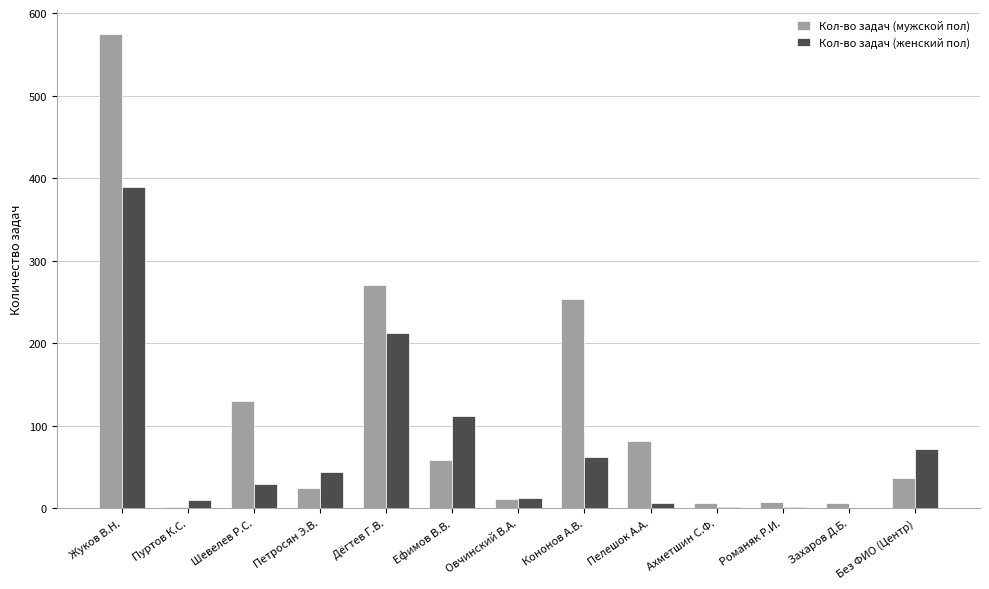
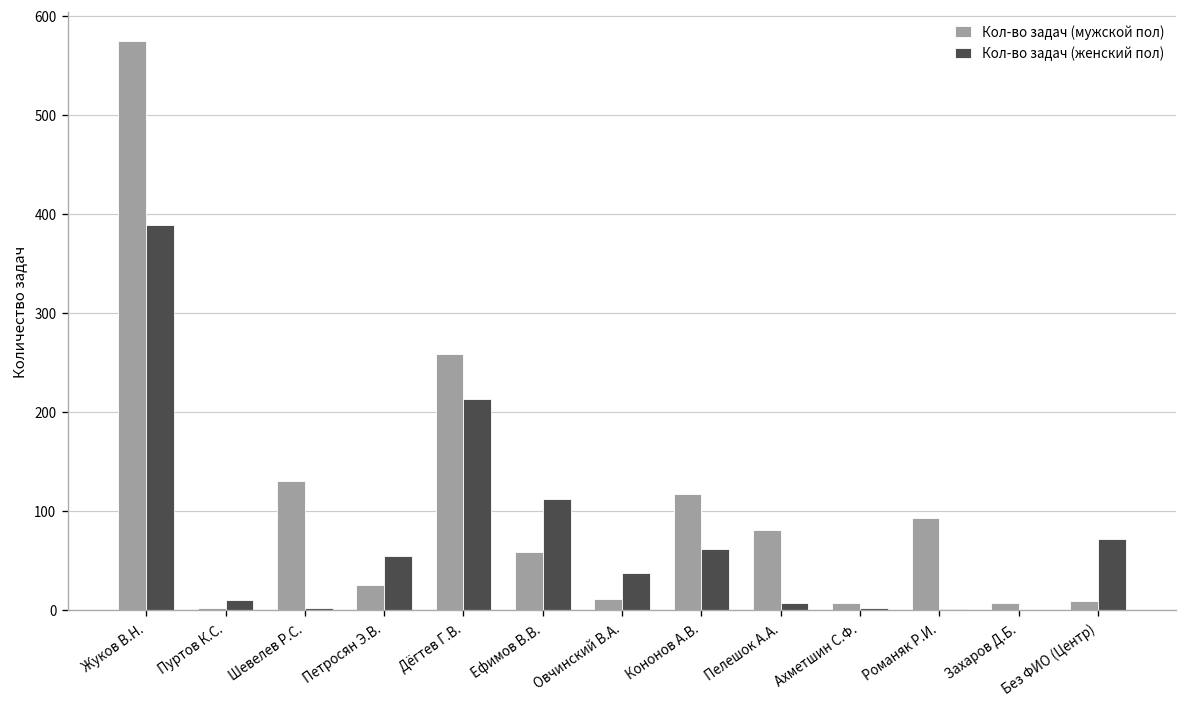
  {
    "Кол-во задач (мужской пол)": {
      "Жуков В.Н.": 580,
      "Шевелев Р.С.": 130,
      "Петросян Э.В.": 30,
-     "Дёгтев Г.В.": 270,
+     "Дёгтев Г.В.": 260,
      "Ефимов В.В.": 60,
      "Овчинский В.А.": 10,
-     "Кононов А.В.": 250,
+     "Кононов А.В.": 120,
      "Пелешок А.А.": 80,
      "Ахметшин С.Ф.": 10,
-     "Романяк Р.И.": 10,
+     "Романяк Р.И.": 90,
      "Захаров Д.Б.": 10,
-     "Без ФИО (Центр)": 40
+     "Без ФИО (Центр)": 10
    },
    "Кол-во задач (женский пол)": {
      "Жуков В.Н.": 390,
      "Пуртов К.С.": 10,
-     "Шевелев Р.С.": 30,
-     "Петросян Э.В.": 40,
+     "Шевелев Р.С.": 0,
+     "Петросян Э.В.": 60,
      "Дёгтев Г.В.": 210,
      "Ефимов В.В.": 110,
-     "Овчинский В.А.": 10,
+     "Овчинский В.А.": 40,
      "Кононов А.В.": 60,
      "Пелешок А.А.": 10,
      "Захаров Д.Б.": 0,
      "Без ФИО (Центр)": 70
    }
  }
